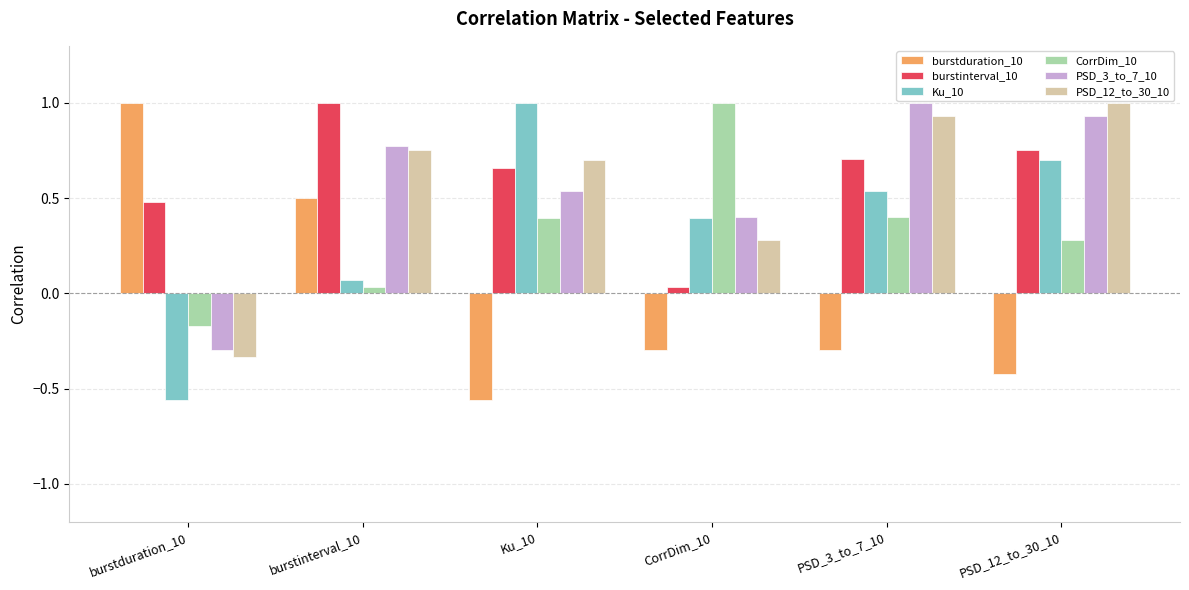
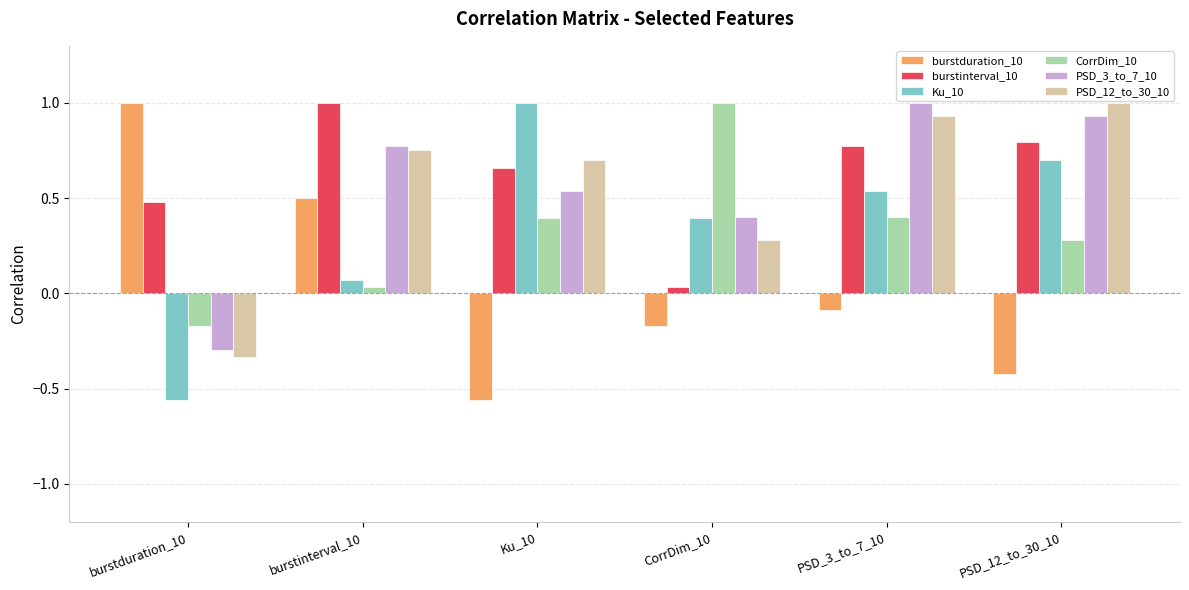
  {
    "burstduration_10": {
      "burstduration_10": 1.00,
      "burstinterval_10": 0.50,
      "Ku_10": -0.56,
-     "CorrDim_10": -0.30,
-     "PSD_3_to_7_10": -0.30,
+     "CorrDim_10": -0.17,
+     "PSD_3_to_7_10": -0.09,
      "PSD_12_to_30_10": -0.42
    },
    "burstinterval_10": {
      "burstduration_10": 0.48,
      "burstinterval_10": 1.00,
      "Ku_10": 0.66,
      "CorrDim_10": 0.03,
-     "PSD_3_to_7_10": 0.70,
-     "PSD_12_to_30_10": 0.75
+     "PSD_3_to_7_10": 0.77,
+     "PSD_12_to_30_10": 0.80
    }
  }
